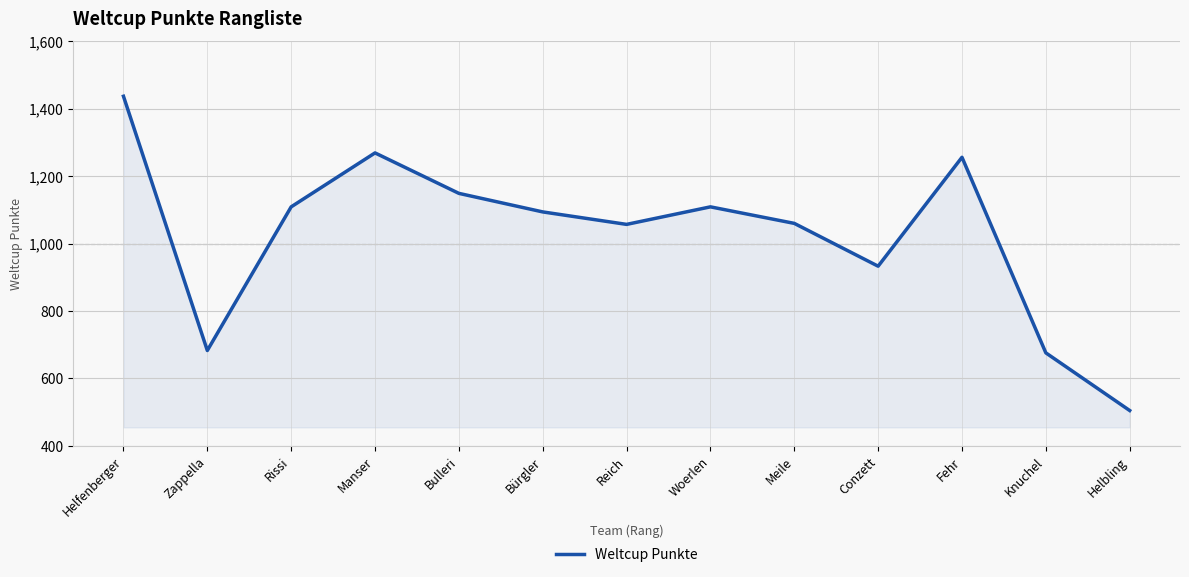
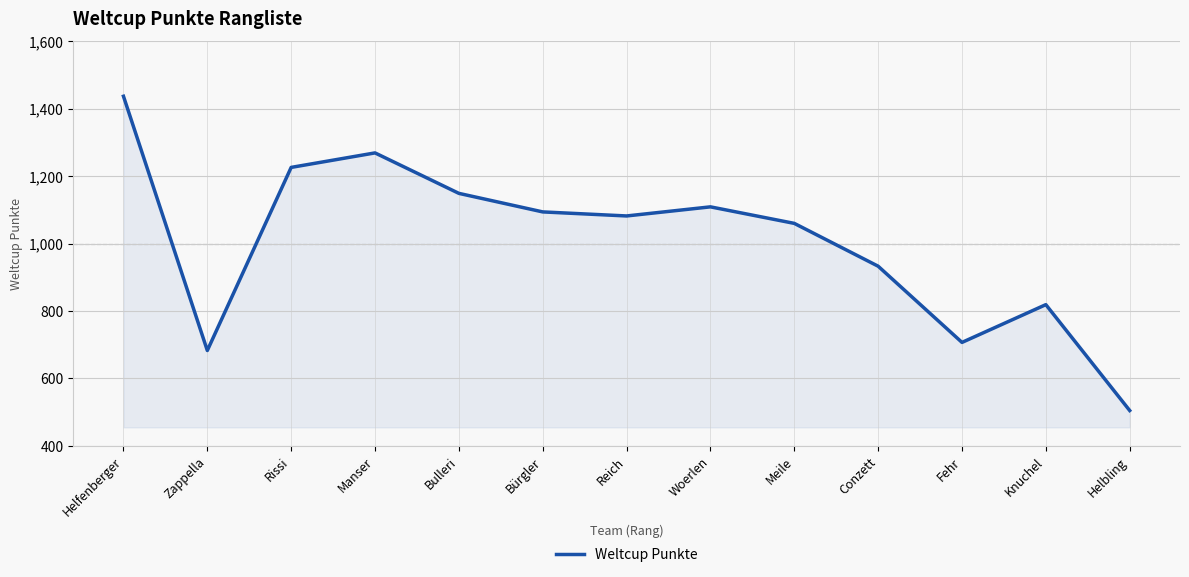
  {
    "Helfenberger": "1,440",
    "Zappella": "680",
-   "Rissi": "1,110",
+   "Rissi": "1,230",
    "Manser": "1,270",
    "Bulleri": "1,150",
    "Bürgler": "1,090",
-   "Reich": "1,060",
+   "Reich": "1,080",
    "Woerlen": "1,110",
    "Meile": "1,060",
    "Conzett": "930",
-   "Fehr": "1,260",
-   "Knuchel": "680",
+   "Fehr": "710",
+   "Knuchel": "820",
    "Helbling": "510"
  }
